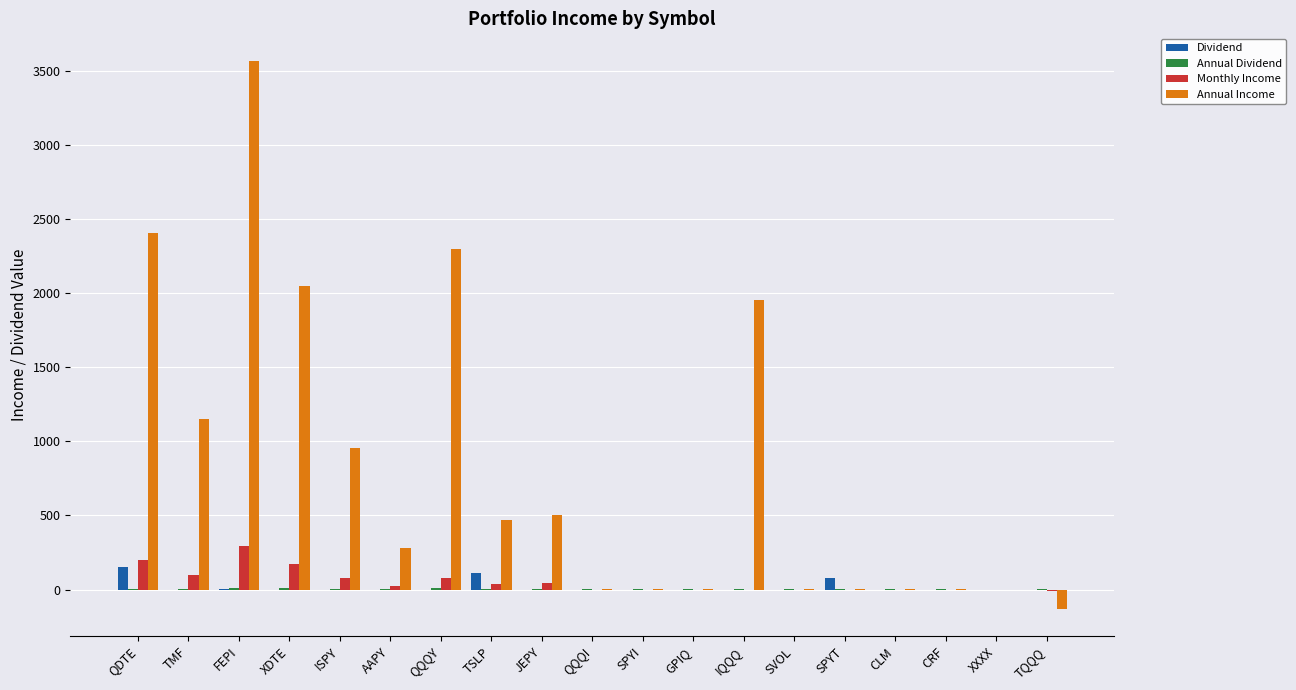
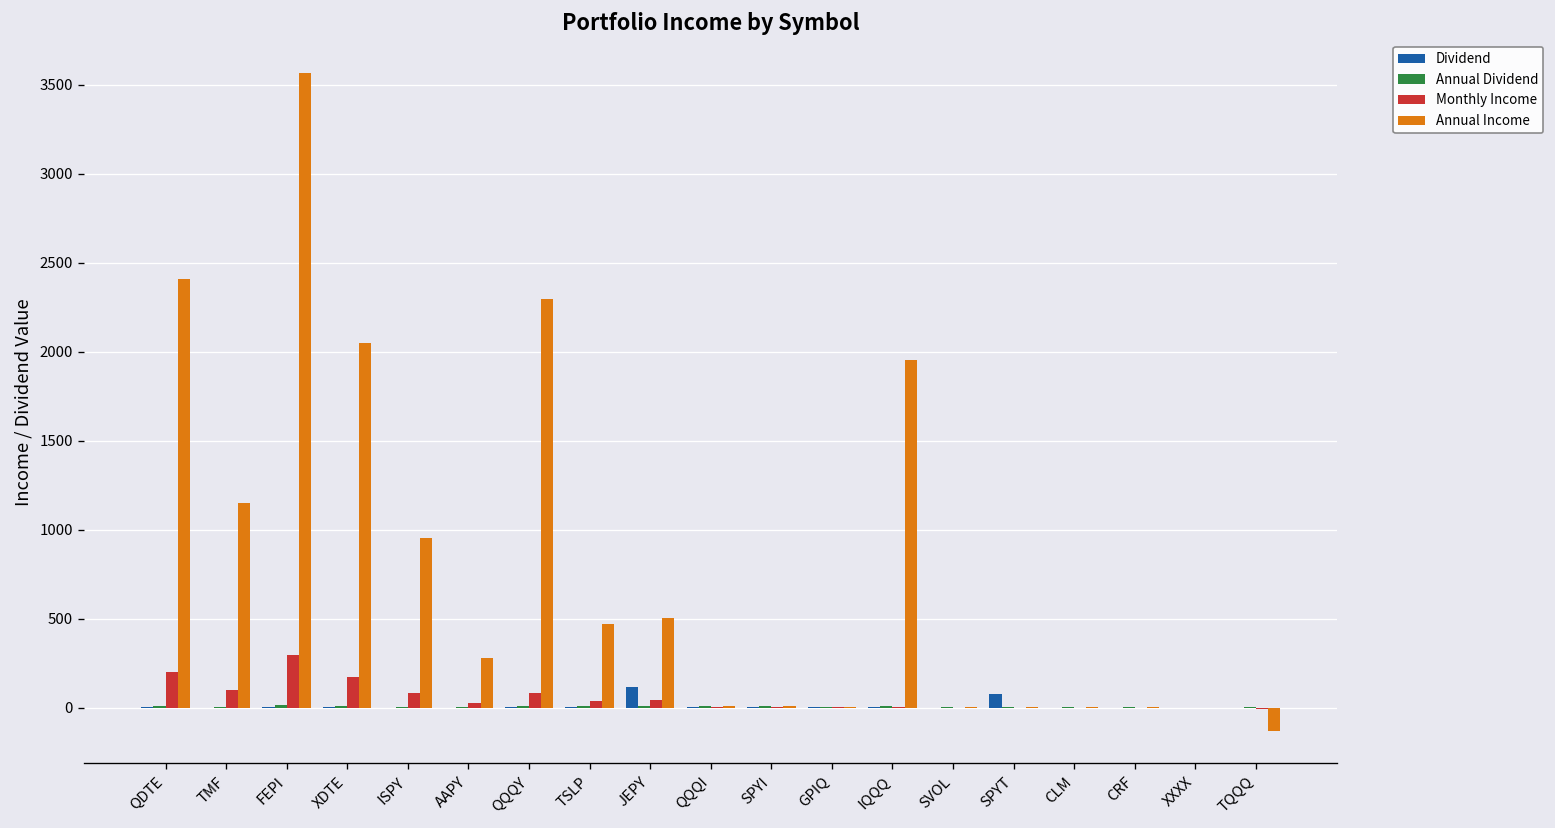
  {
    "Dividend": {
-     "QDTE": 160,
-     "TSLP": 110,
-     "JEPY": 0,
+     "QDTE": 0,
+     "TSLP": 0,
+     "JEPY": 110,
      "SPYT": 80,
      "XXXX": 0
    },
    "Annual Dividend": {
      "XXXX": 0
    },
    "Monthly Income": {
      "QDTE": 200,
      "TMF": 100,
      "FEPI": 300,
      "XDTE": 170,
      "ISPY": 80,
      "AAPY": 20,
      "QQQY": 80,
      "TSLP": 40,
      "JEPY": 40,
      "XXXX": 0
    },
    "Annual Income": {
      "QDTE": 2410,
      "TMF": 1150,
      "FEPI": 3570,
      "XDTE": 2050,
      "ISPY": 950,
      "AAPY": 280,
      "QQQY": 2300,
      "TSLP": 470,
      "JEPY": 500,
      "IQQQ": 1960,
      "XXXX": 0,
      "TQQQ": -130
    }
  }
